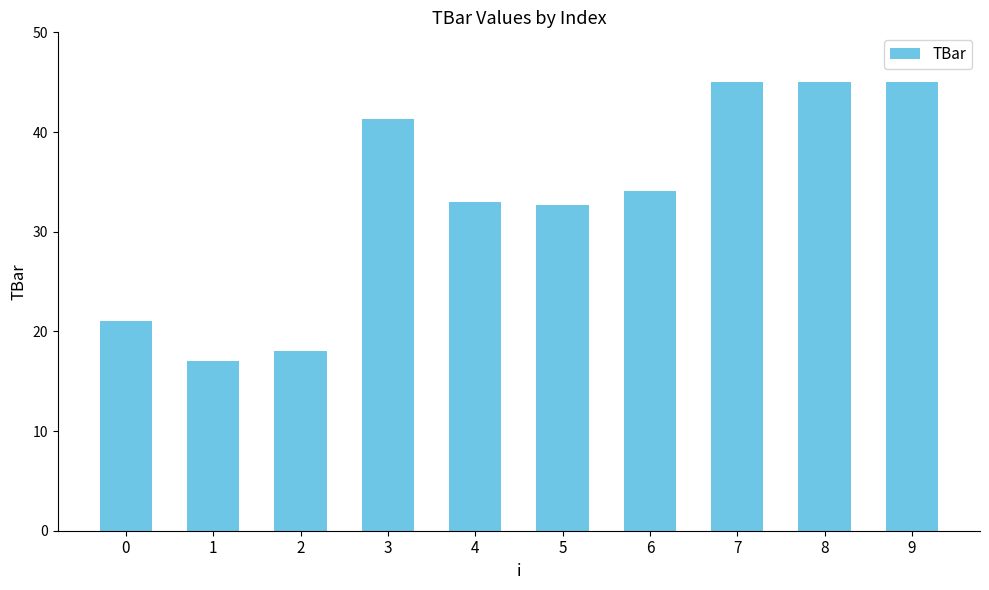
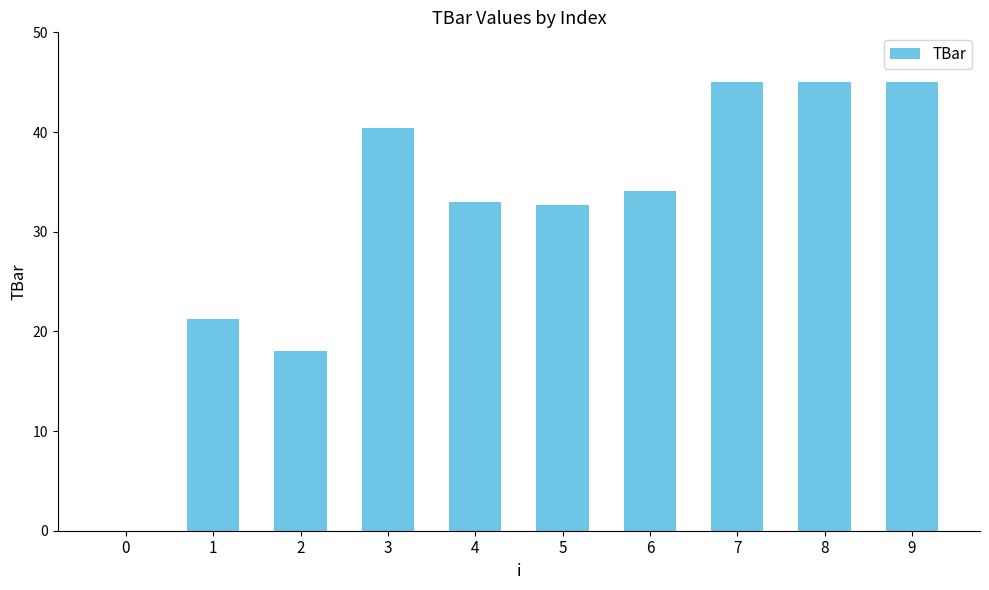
  {
-   "0": 21,
-   "1": 17,
+   "0": 0,
+   "1": 21,
    "2": 18,
-   "3": 41,
+   "3": 40,
    "4": 33,
    "5": 33,
    "6": 34,
    "7": 45,
    "8": 45,
    "9": 45
  }
